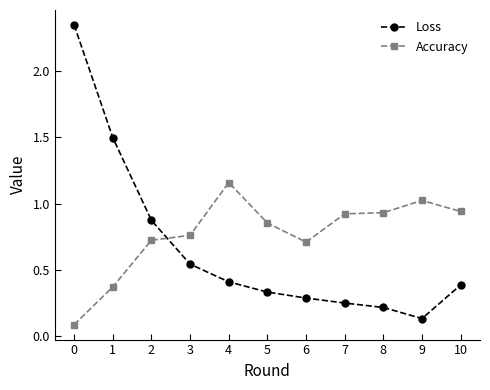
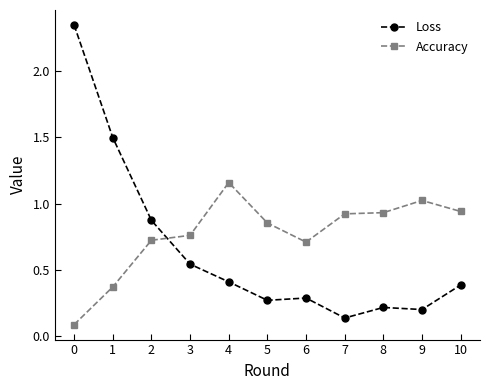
  {
    "Loss": {
      "0": 2.35,
      "1": 1.50,
      "2": 0.87,
      "3": 0.54,
      "4": 0.41,
-     "5": 0.33,
+     "5": 0.27,
      "6": 0.29,
-     "7": 0.25,
+     "7": 0.14,
      "8": 0.22,
-     "9": 0.13,
+     "9": 0.20,
      "10": 0.39
    },
    "Accuracy": {
      "0": 0.09,
      "1": 0.37,
      "2": 0.72,
      "3": 0.76,
      "4": 1.16,
      "5": 0.85,
      "6": 0.71,
      "7": 0.92,
      "8": 0.93,
      "9": 1.02,
      "10": 0.94
    }
  }
